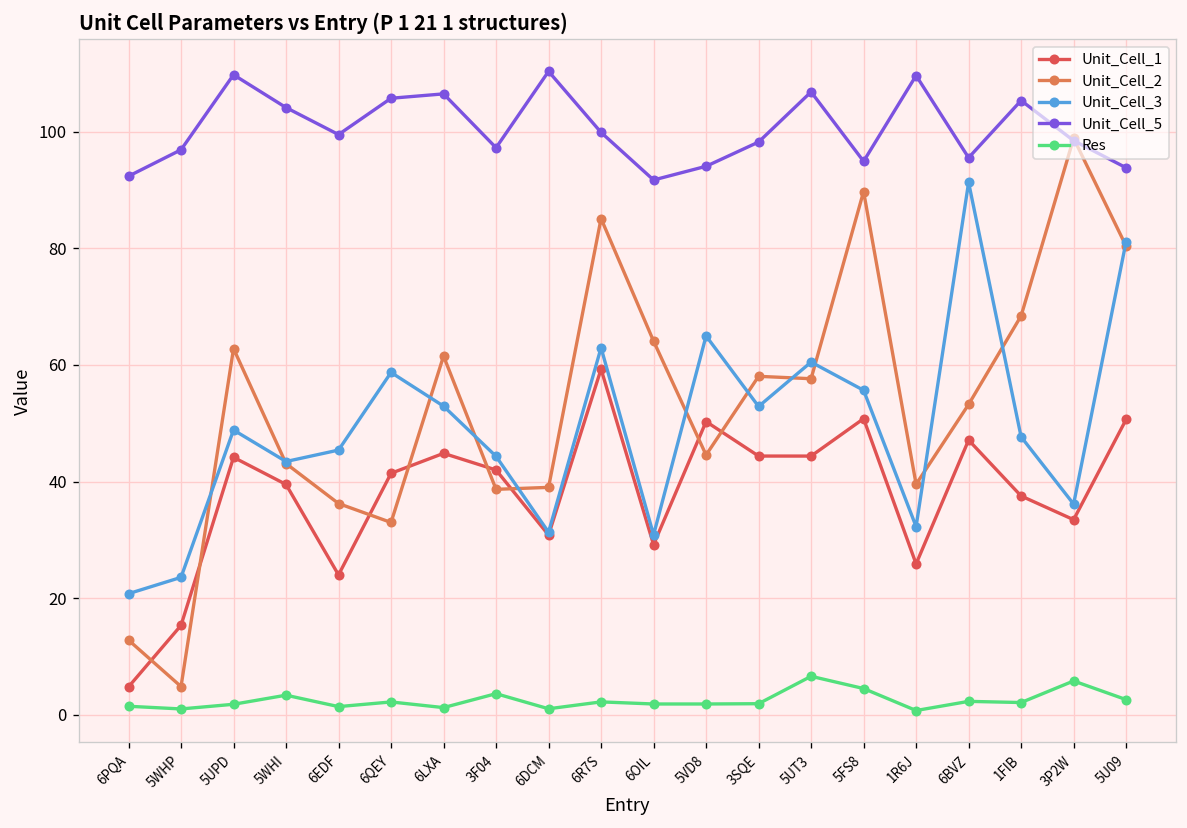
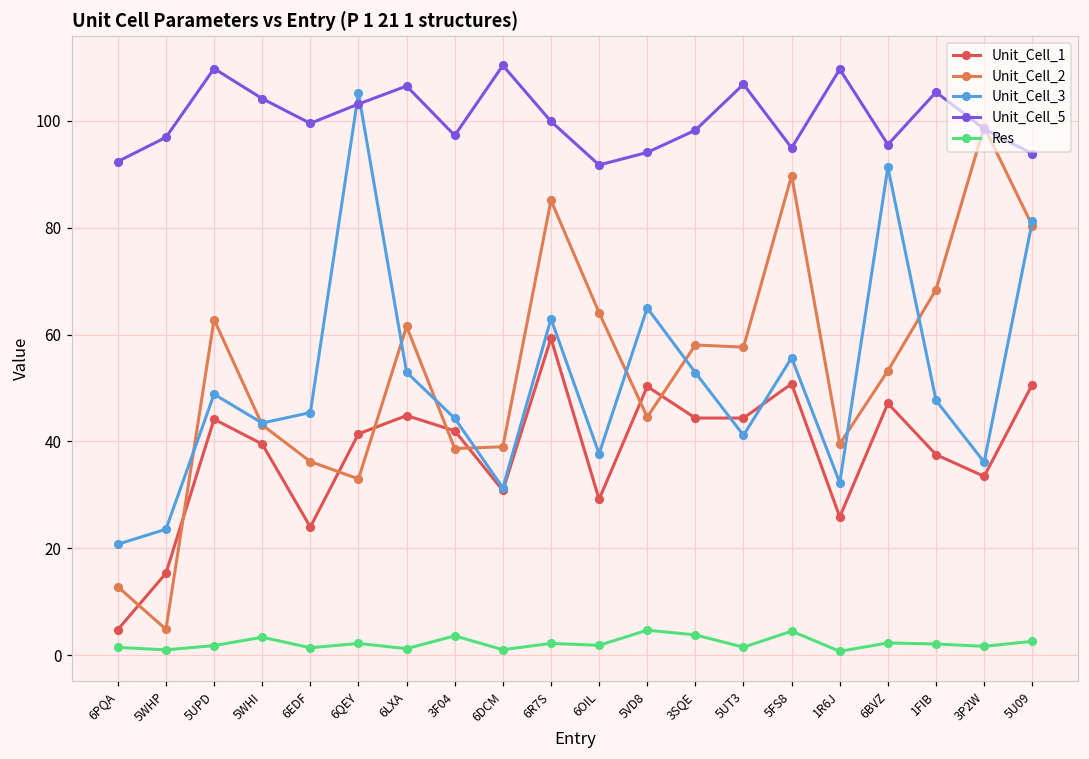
  {
    "Unit_Cell_3": {
      "6PQA": 21,
      "5WHP": 24,
      "5UPD": 49,
      "6EDF": 45,
-     "6QEY": 59,
+     "6QEY": 105,
      "6LXA": 53,
      "3F04": 44,
      "6R7S": 63,
-     "6OIL": 31,
+     "6OIL": 38,
      "5VD8": 65,
      "3SQE": 53,
-     "5UT3": 60,
+     "5UT3": 41,
      "5FS8": 56,
      "1R6J": 32,
      "6BVZ": 91,
      "1FIB": 48,
      "3P2W": 36,
      "5U09": 81
    },
    "Unit_Cell_5": {
      "6PQA": 92,
      "5WHP": 97,
      "5UPD": 110,
      "5WHI": 104,
      "6EDF": 100,
-     "6QEY": 106,
+     "6QEY": 103,
      "6LXA": 107,
      "3F04": 97,
      "6DCM": 110,
      "6R7S": 100,
      "6OIL": 92,
      "5VD8": 94,
      "3SQE": 98,
      "5UT3": 107,
      "5FS8": 95,
      "1R6J": 110,
      "6BVZ": 96,
      "1FIB": 105,
      "5U09": 94
    },
    "Res": {
      "6PQA": 1,
      "5WHP": 1,
      "5UPD": 2,
      "5WHI": 3,
      "6EDF": 1,
      "6QEY": 2,
      "6LXA": 1,
      "3F04": 4,
      "6DCM": 1,
      "6R7S": 2,
      "6OIL": 2,
-     "5VD8": 2,
-     "3SQE": 2,
-     "5UT3": 7,
+     "5VD8": 5,
+     "3SQE": 4,
+     "5UT3": 2,
      "5FS8": 5,
      "1R6J": 1,
      "6BVZ": 2,
      "1FIB": 2,
-     "3P2W": 6,
+     "3P2W": 2,
      "5U09": 3
    }
  }
